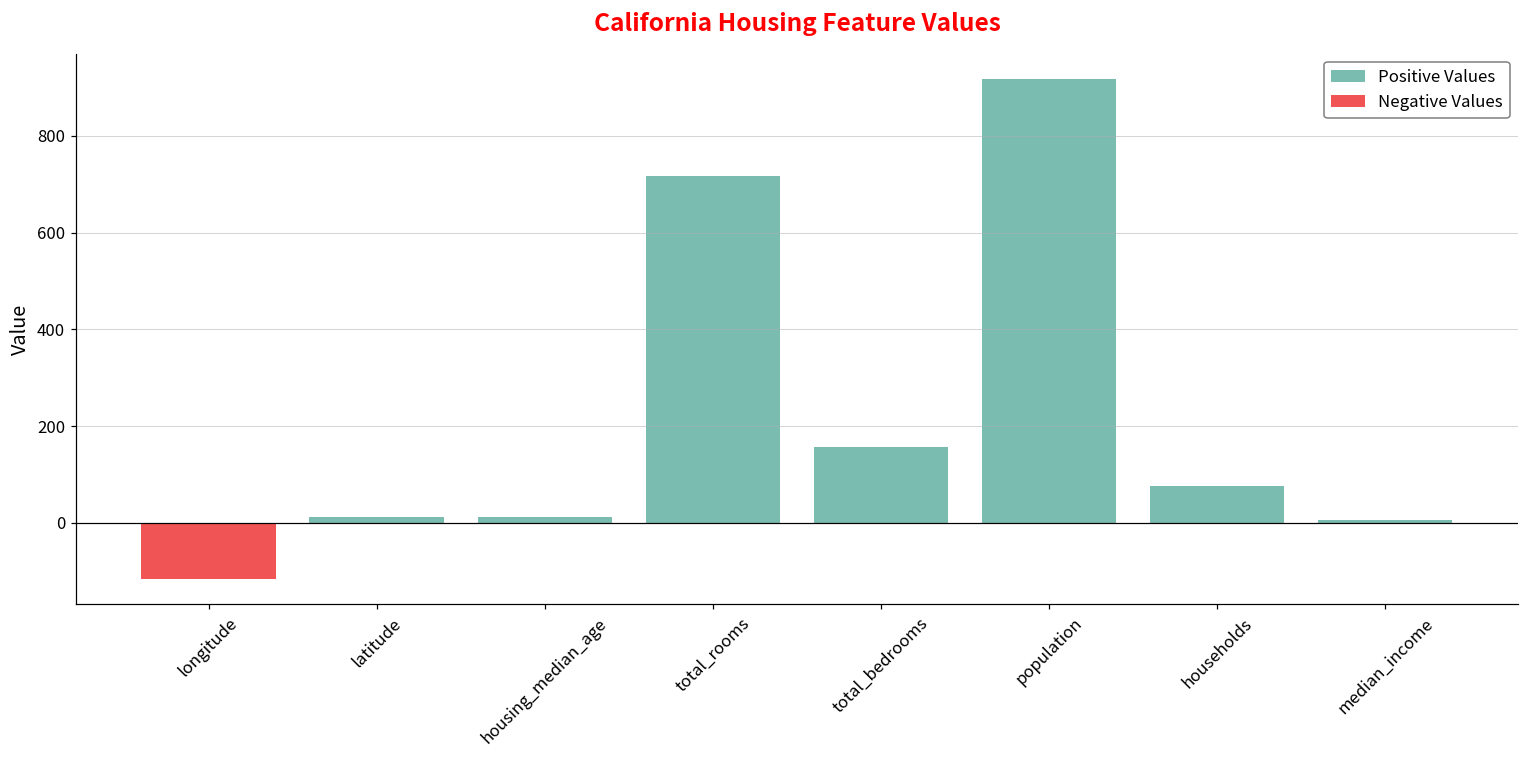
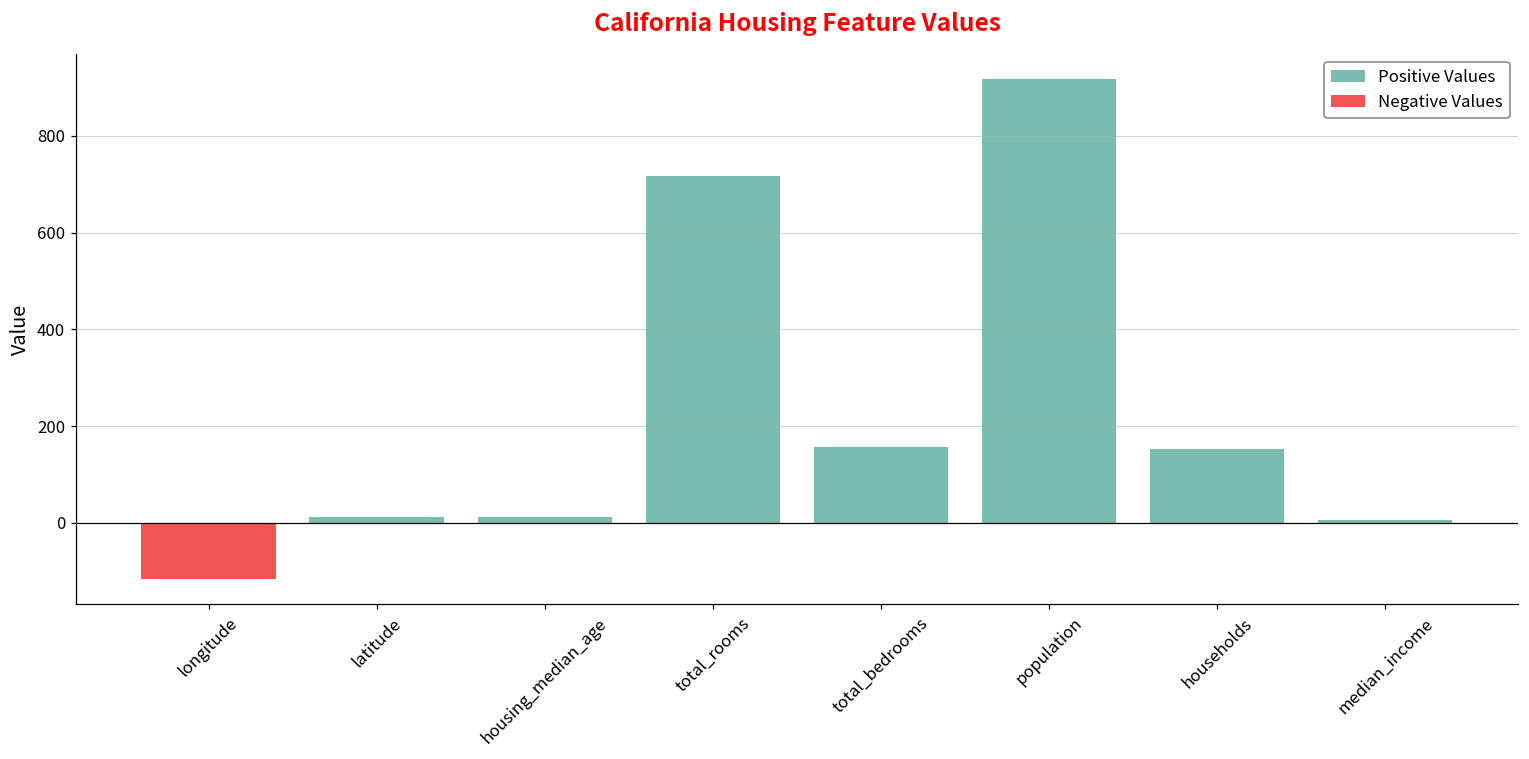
  {
    "Positive Values": {
      "longitude": 0,
      "latitude": 10,
      "housing_median_age": 10,
      "total_rooms": 720,
      "total_bedrooms": 160,
      "population": 920,
-     "households": 80,
+     "households": 150,
      "median_income": 10
    },
    "Negative Values": {
      "longitude": -120,
      "latitude": 0,
      "housing_median_age": 0,
      "total_rooms": 0,
      "total_bedrooms": 0,
      "population": 0,
      "households": 0,
      "median_income": 0
    }
  }
